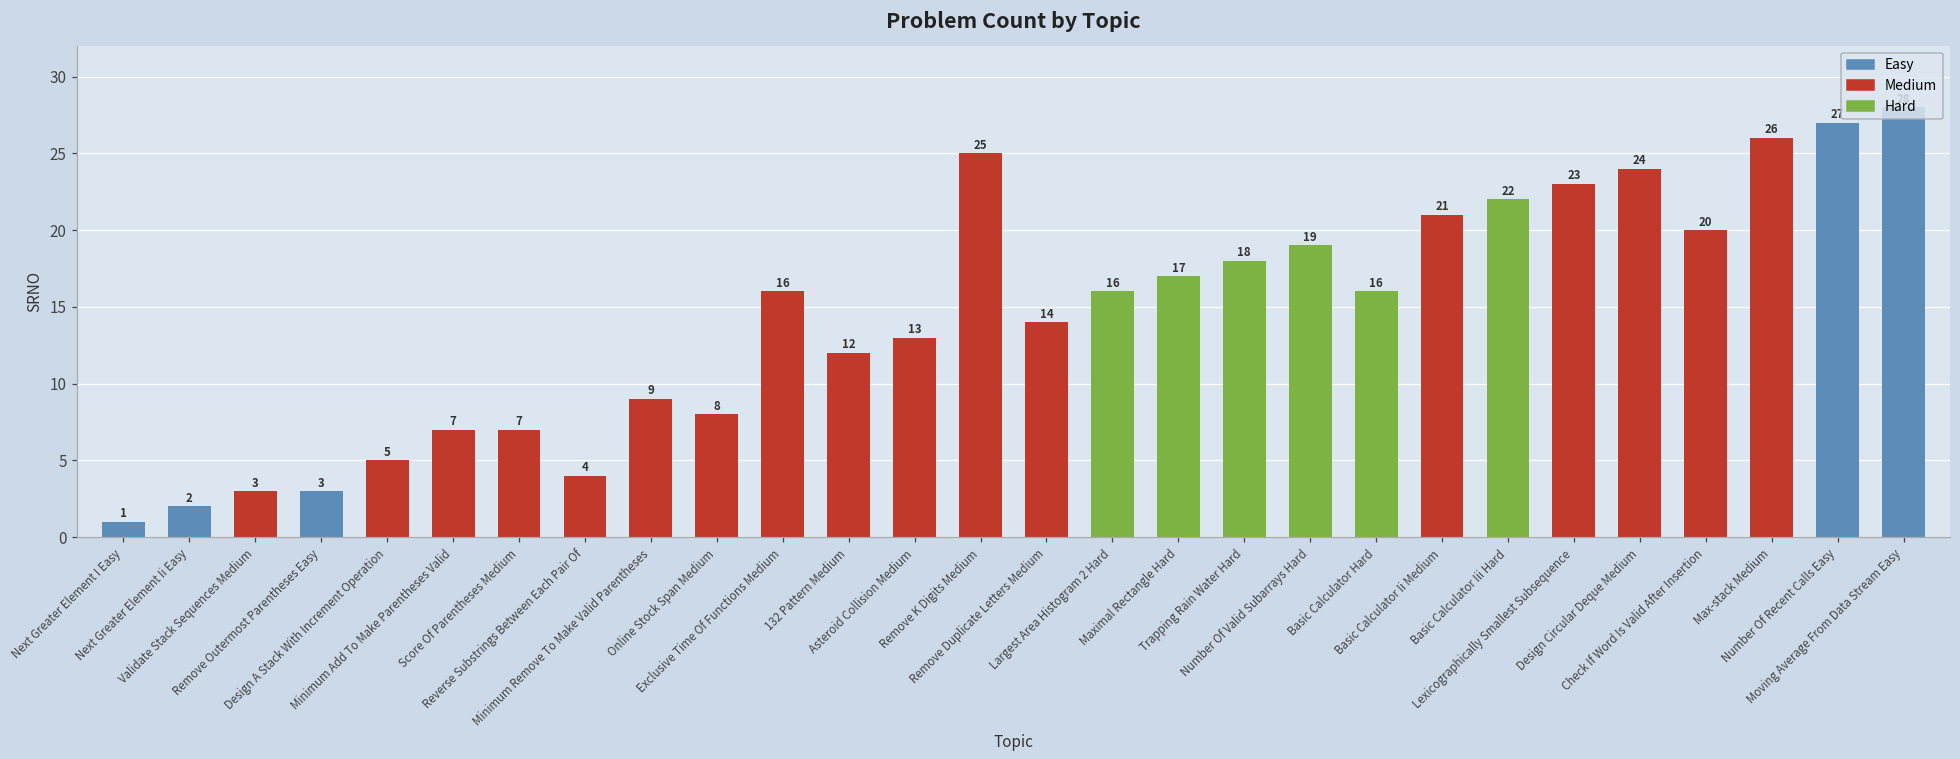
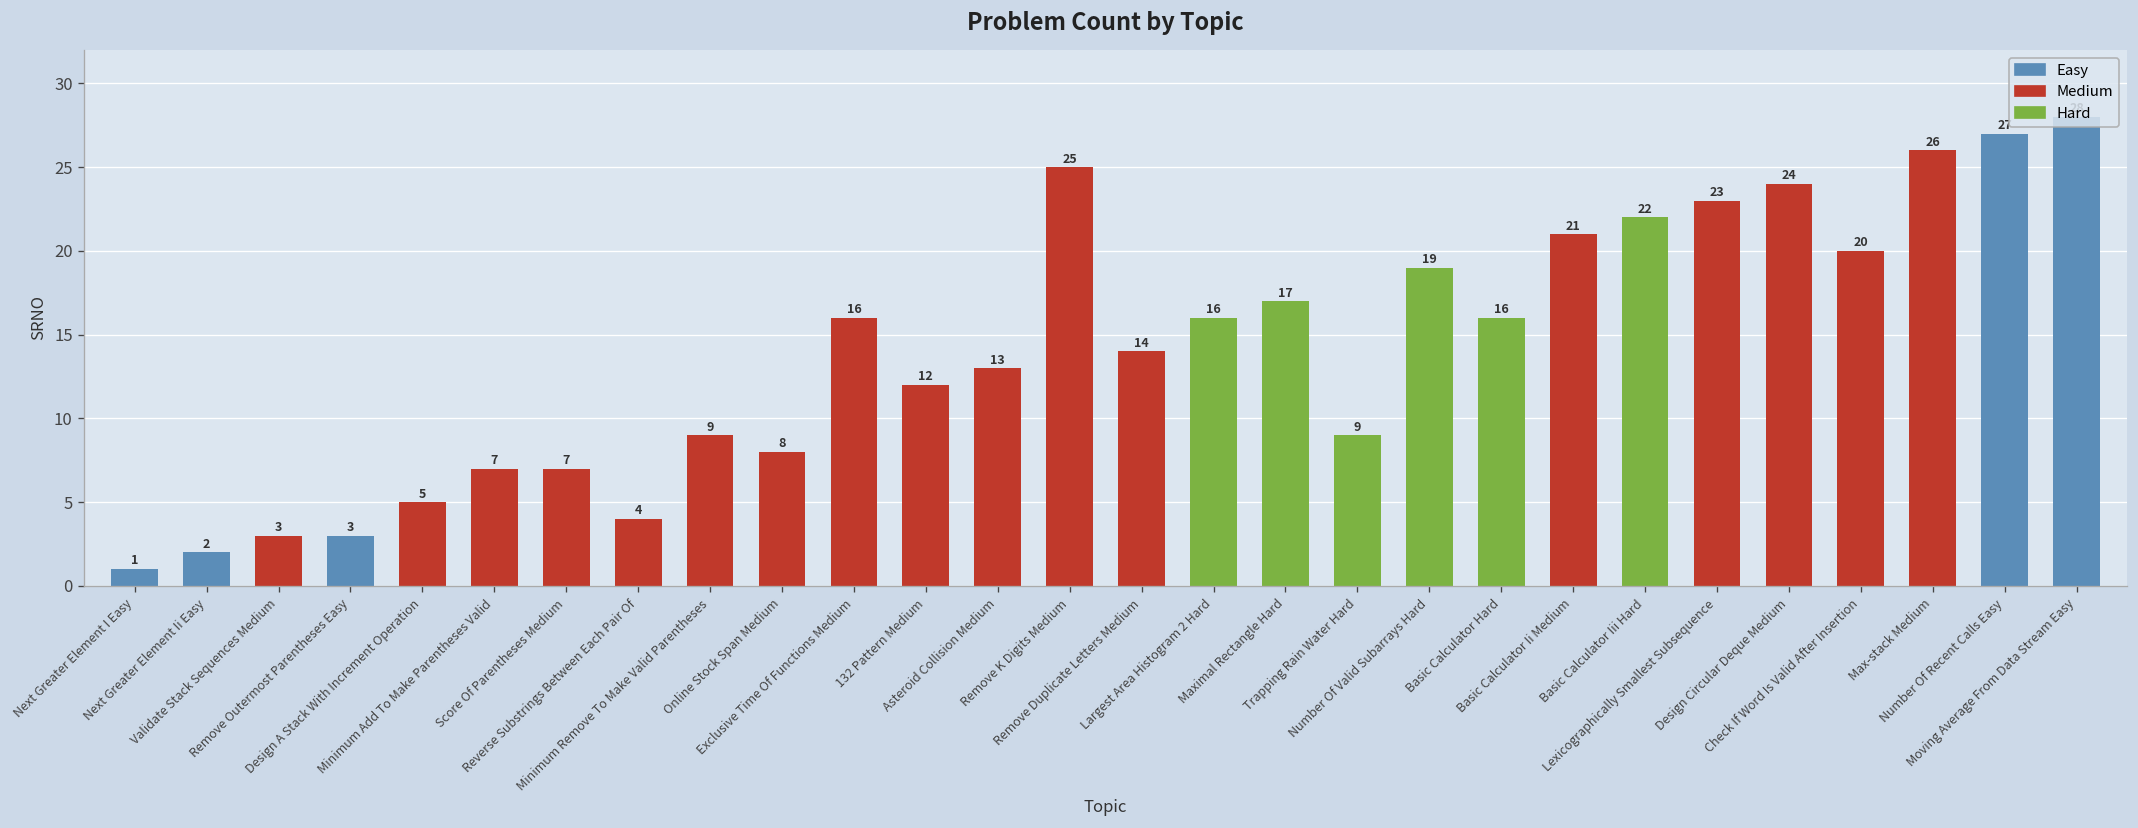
  {
    "Next Greater Element I Easy": 1,
    "Next Greater Element Ii Easy": 2,
    "Validate Stack Sequences Medium": 3,
    "Remove Outermost Parentheses Easy": 3,
    "Design A Stack With Increment Operation": 5,
    "Minimum Add To Make Parentheses Valid": 7,
    "Score Of Parentheses Medium": 7,
    "Reverse Substrings Between Each Pair Of": 4,
    "Minimum Remove To Make Valid Parentheses": 9,
    "Online Stock Span Medium": 8,
    "Exclusive Time Of Functions Medium": 16,
    "132 Pattern Medium": 12,
    "Asteroid Collision Medium": 13,
    "Remove K Digits Medium": 25,
    "Remove Duplicate Letters Medium": 14,
    "Largest Area Histogram 2 Hard": 16,
    "Maximal Rectangle Hard": 17,
-   "Trapping Rain Water Hard": 18,
+   "Trapping Rain Water Hard": 9,
    "Number Of Valid Subarrays Hard": 19,
    "Basic Calculator Hard": 16,
    "Basic Calculator Ii Medium": 21,
    "Basic Calculator Iii Hard": 22,
    "Lexicographically Smallest Subsequence": 23,
    "Design Circular Deque Medium": 24,
    "Check If Word Is Valid After Insertion": 20,
    "Max-stack Medium": 26
  }
